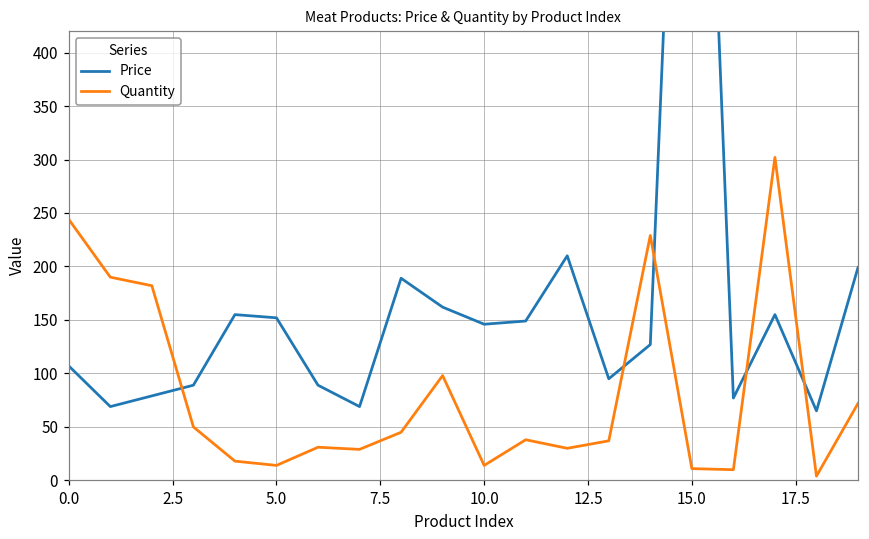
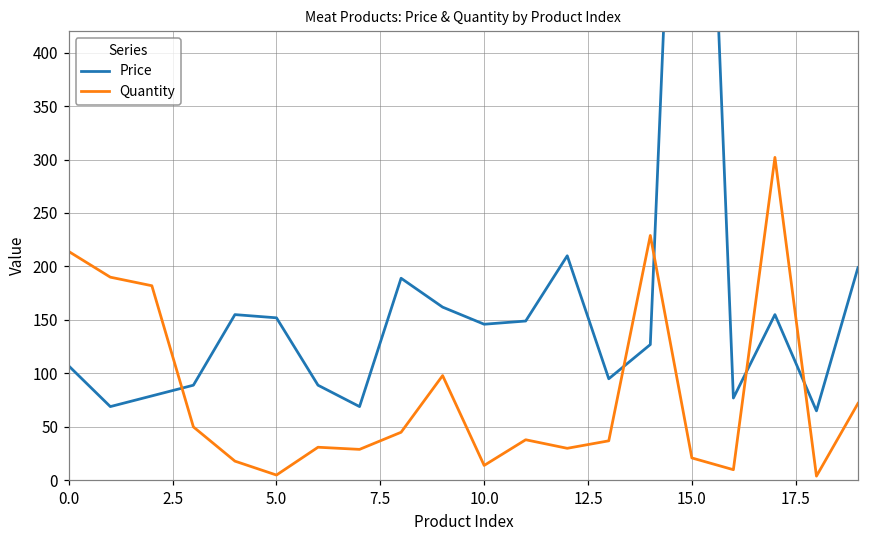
  {
    "Price": {
      "0.0": 110,
      "5.0": 150,
      "10.0": 150
    },
    "Quantity": {
-     "0.0": 240,
-     "5.0": 14,
+     "0.0": 210,
+     "5.0": 5,
      "10.0": 10,
-     "15.0": 10
+     "15.0": 20
    }
  }
